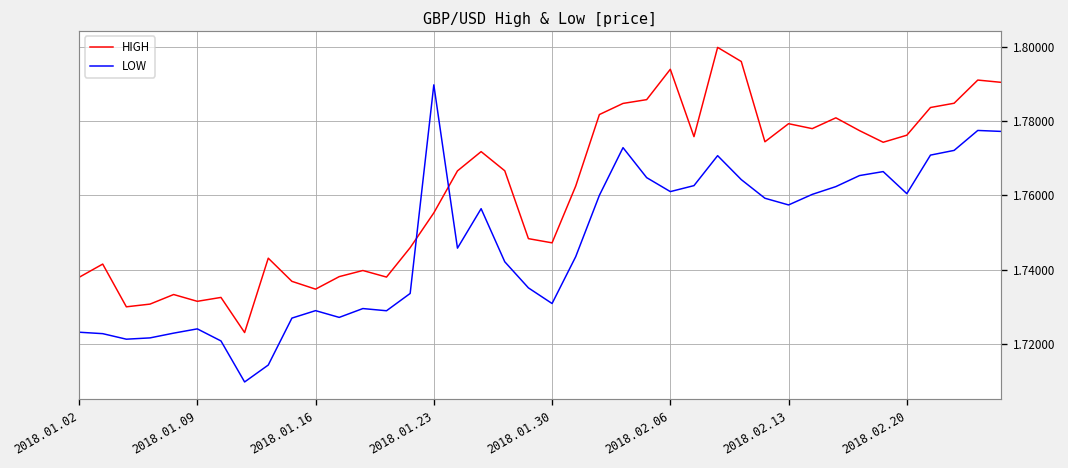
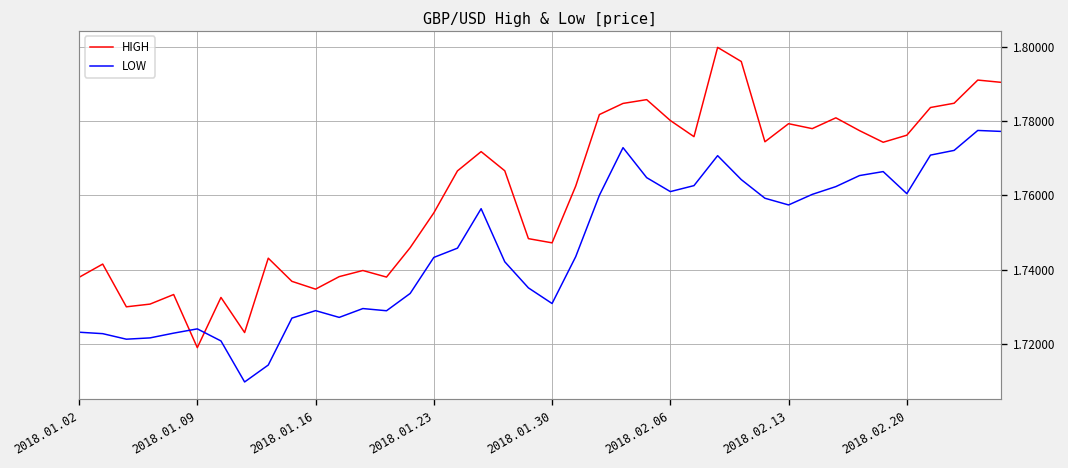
  {
    "HIGH": {
      "2018.01.02": 1.738,
-     "2018.01.09": 1.731,
+     "2018.01.09": 1.719,
      "2018.01.16": 1.735,
      "2018.01.23": 1.755,
      "2018.01.30": 1.747,
-     "2018.02.06": 1.794,
+     "2018.02.06": 1.780,
      "2018.02.13": 1.779,
      "2018.02.20": 1.776
    },
    "LOW": {
      "2018.01.02": 1.723,
      "2018.01.09": 1.724,
      "2018.01.16": 1.729,
-     "2018.01.23": 1.790,
+     "2018.01.23": 1.743,
      "2018.01.30": 1.731,
      "2018.02.06": 1.761,
      "2018.02.13": 1.757,
      "2018.02.20": 1.760
    }
  }
